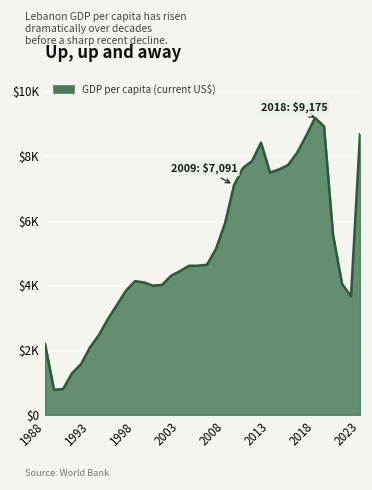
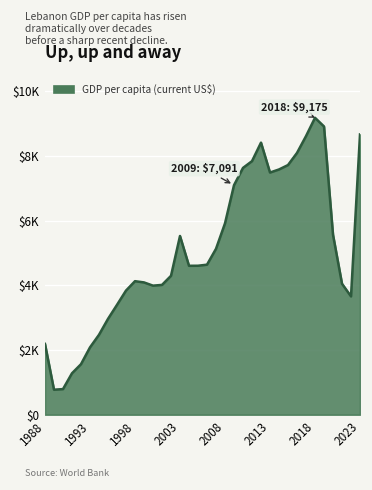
  {
    "1988": "$2200",
    "1993": "$2100",
    "1998": "$4100",
-   "2003": "$4400",
+   "2003": "$5500",
    "2008": "$5900",
    "2013": "$7500",
    "2023": "$8700"
  }
